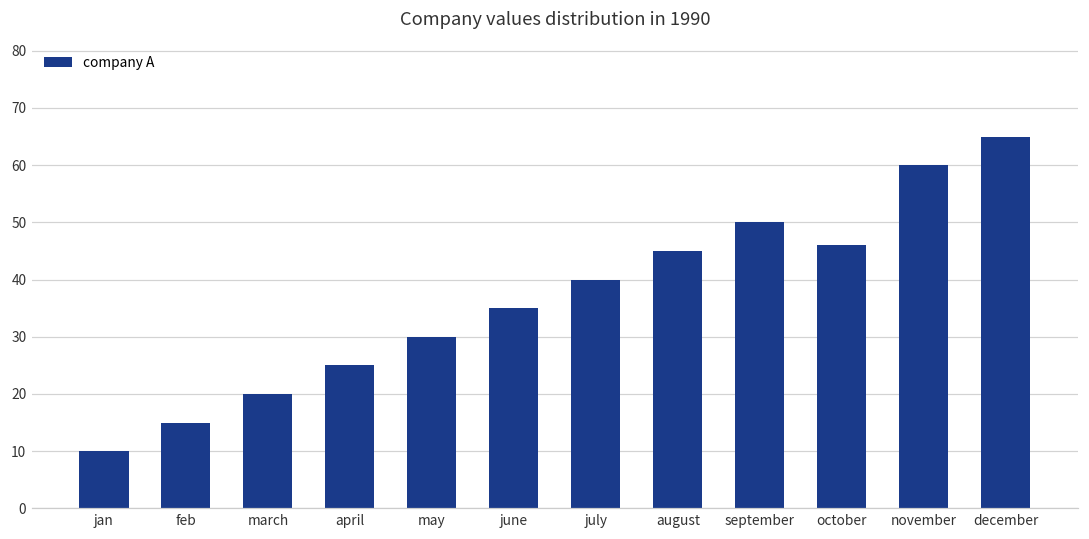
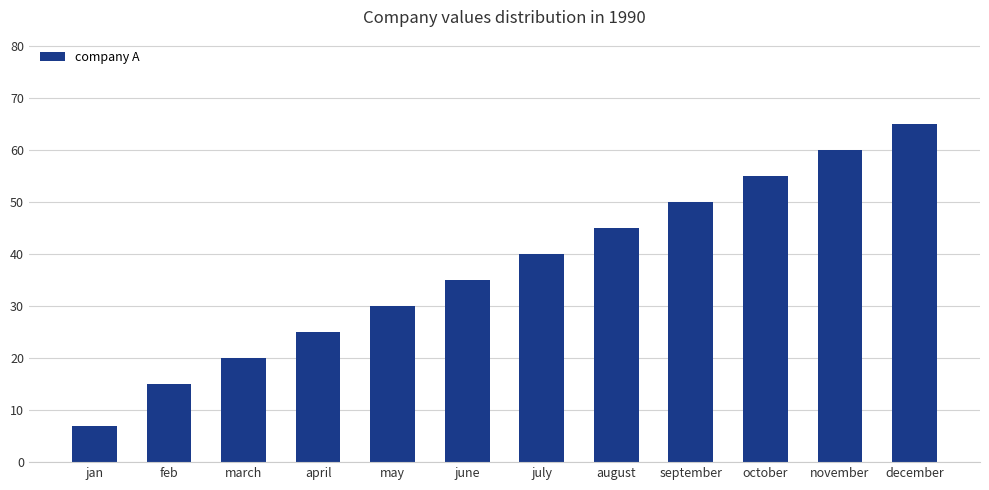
  {
-   "jan": 10,
+   "jan": 7,
    "feb": 15,
    "march": 20,
    "april": 25,
    "may": 30,
    "june": 35,
    "july": 40,
    "august": 45,
    "september": 50,
-   "october": 46,
+   "october": 55,
    "november": 60,
    "december": 65
  }
